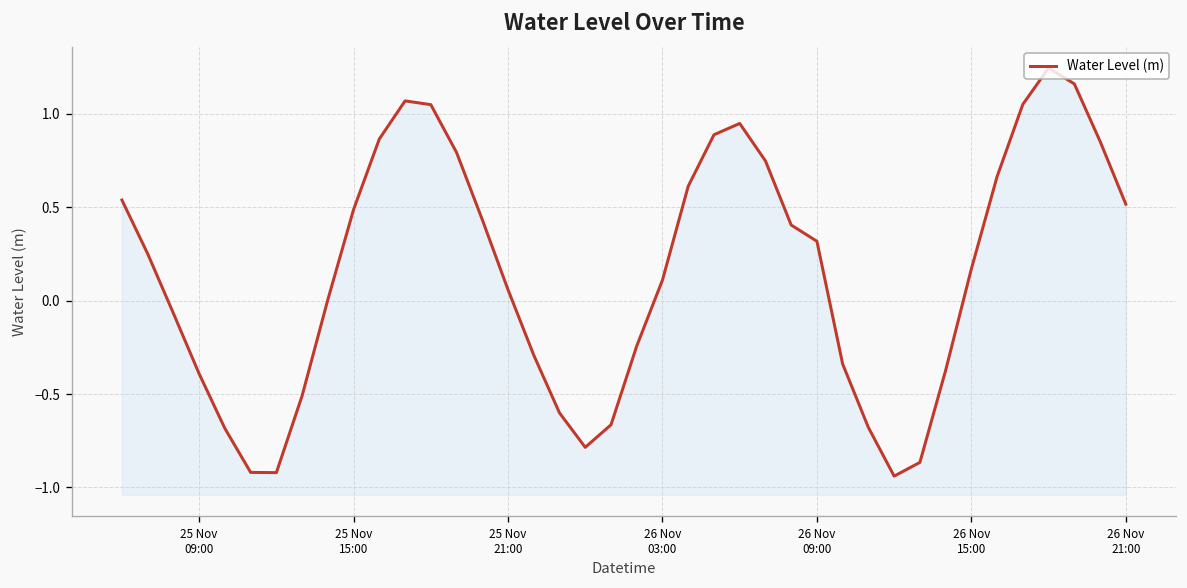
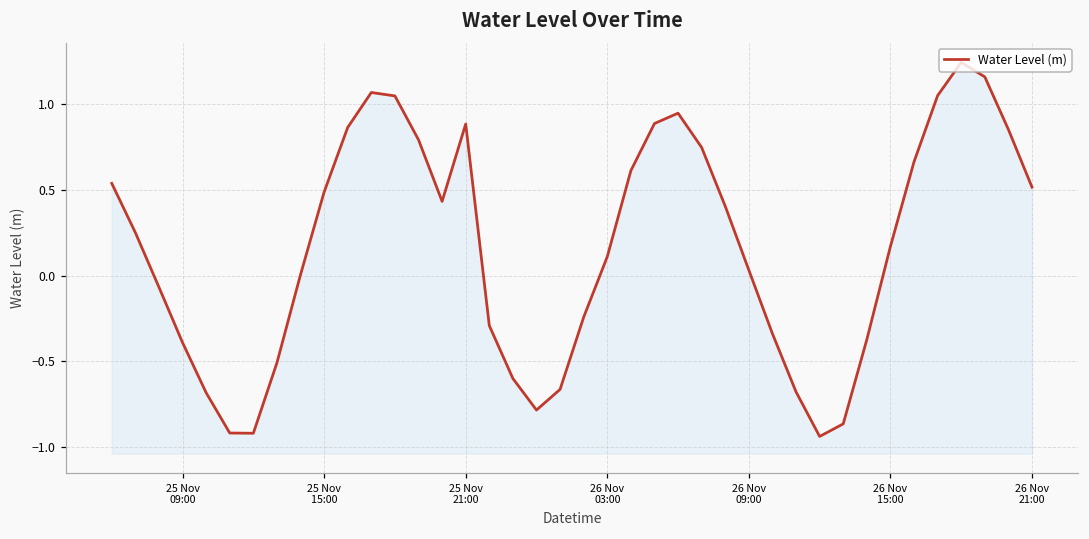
  {
    "25 Nov 09:00": -0.39,
    "25 Nov 15:00": 0.49,
-   "25 Nov 21:00": 0.06,
+   "25 Nov 21:00": 0.88,
    "26 Nov 03:00": 0.11,
-   "26 Nov 09:00": 0.32,
+   "26 Nov 09:00": 0.03,
    "26 Nov 15:00": 0.17,
    "26 Nov 21:00": 0.52
  }
